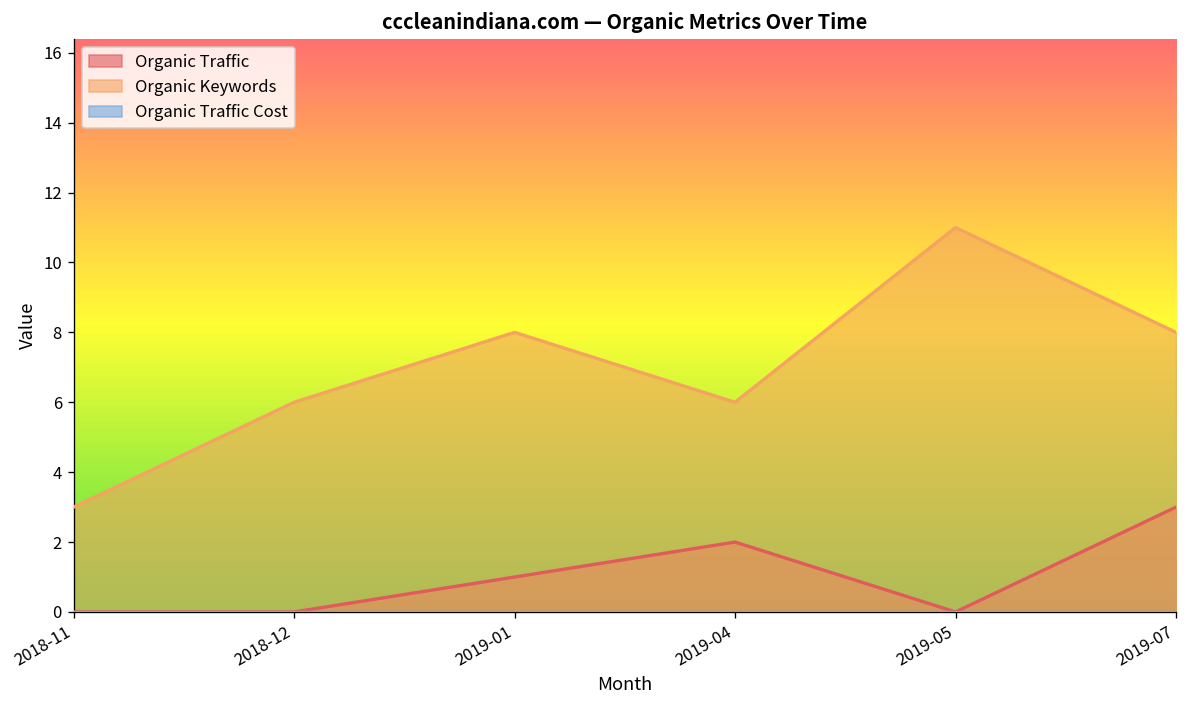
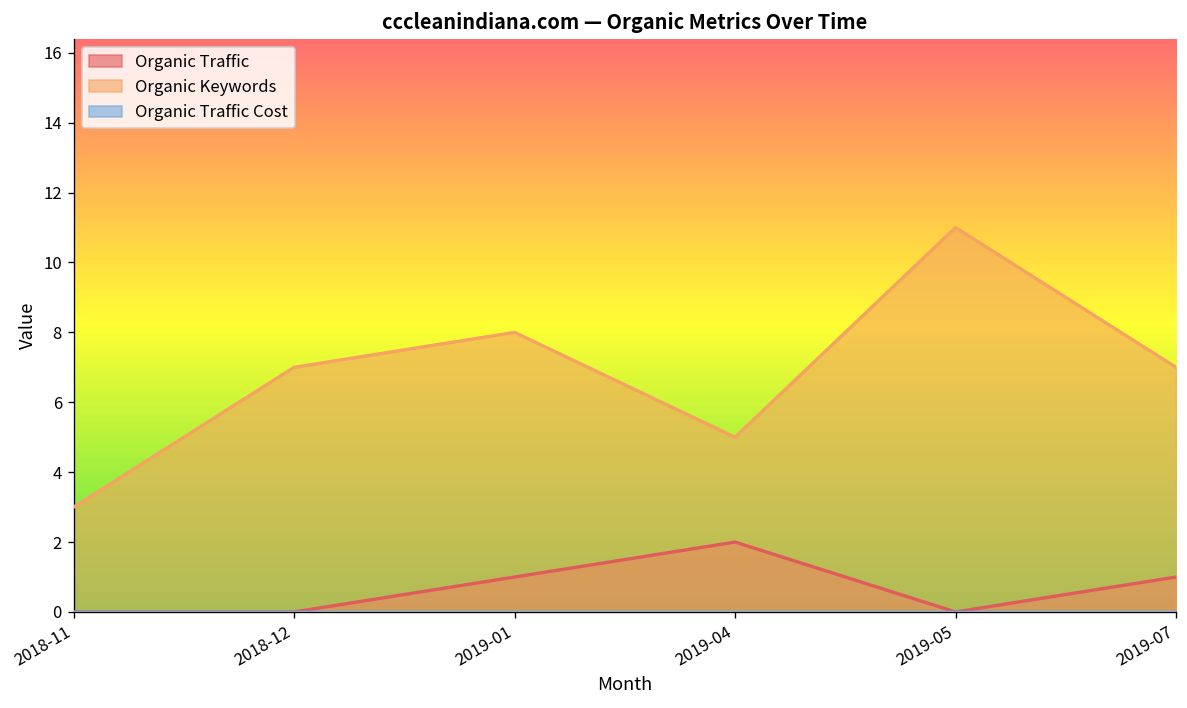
  {
    "Organic Traffic": {
      "2019-01": 1,
      "2019-04": 2,
-     "2019-07": 3
+     "2019-07": 1
    },
    "Organic Keywords": {
      "2018-11": 3,
-     "2018-12": 6,
+     "2018-12": 7,
      "2019-01": 8,
-     "2019-04": 6,
+     "2019-04": 5,
      "2019-05": 11,
-     "2019-07": 8
+     "2019-07": 7
    },
    "Organic Traffic Cost": {
      "2019-01": 0,
      "2019-04": 0,
      "2019-07": 0
    }
  }
